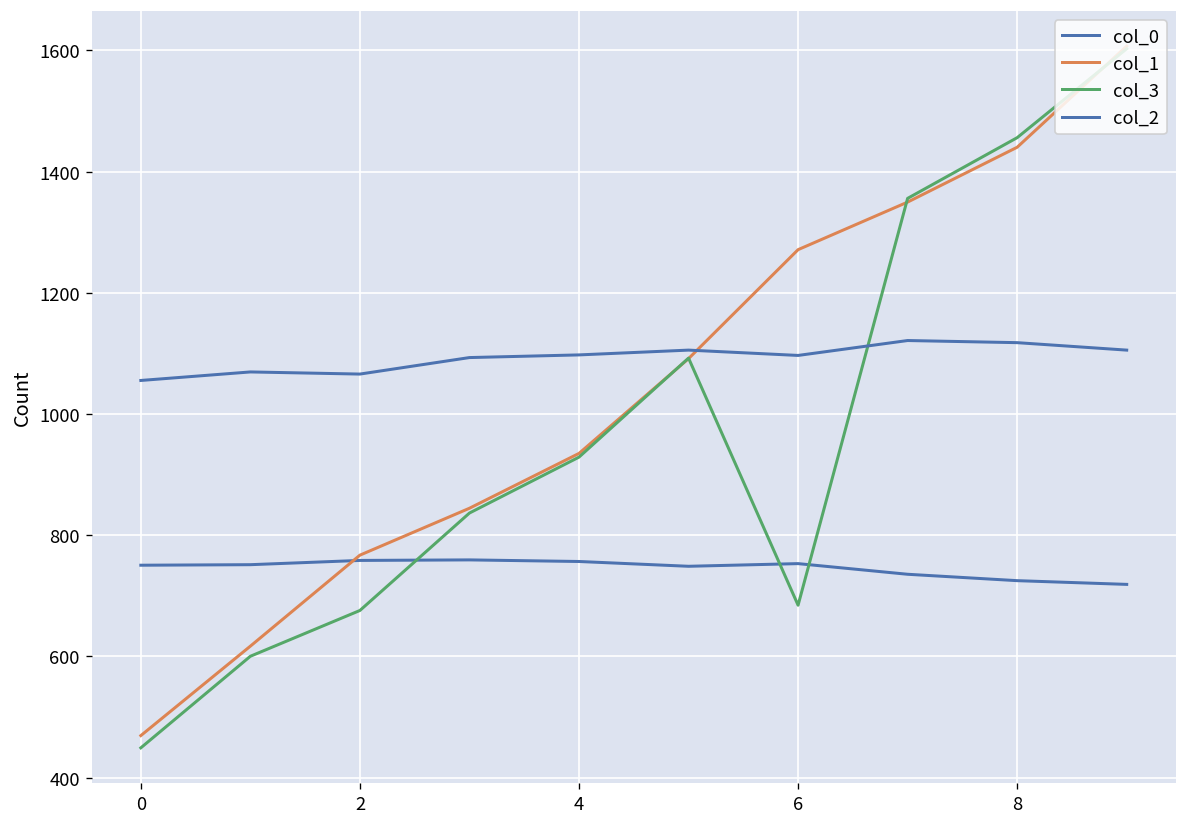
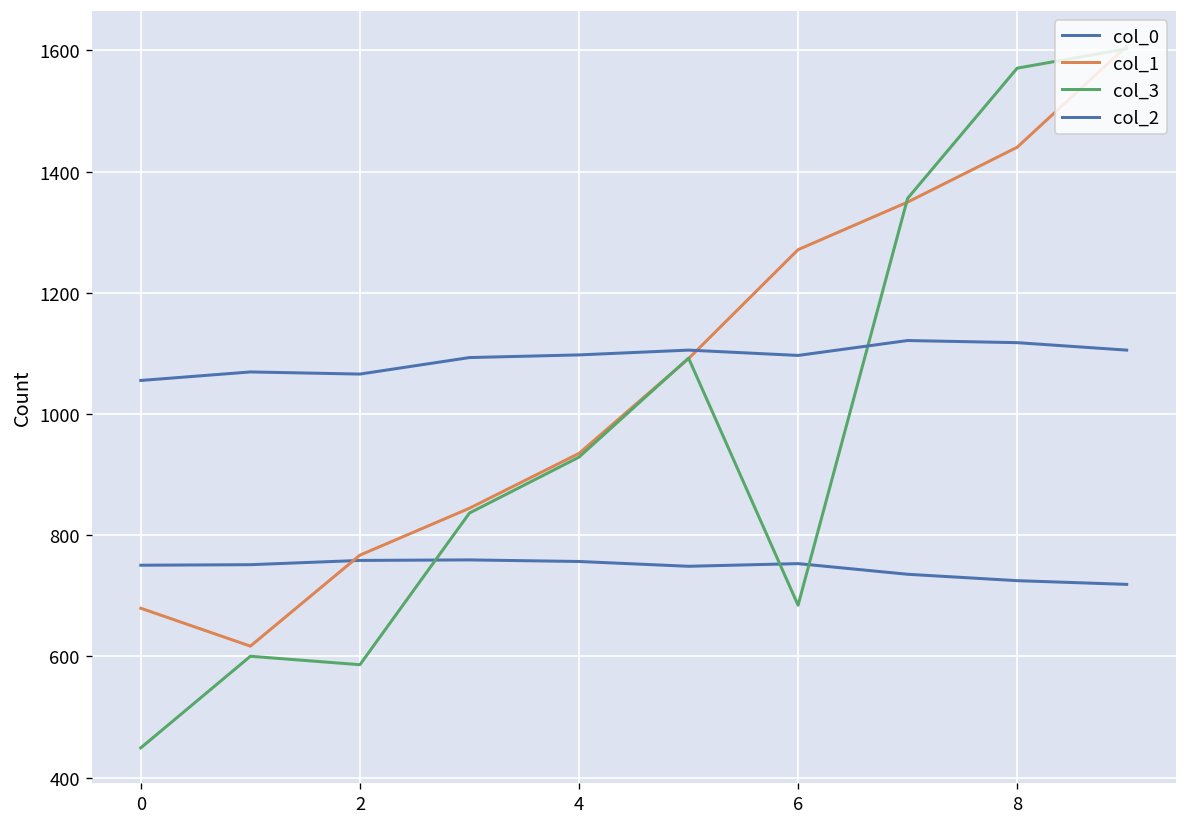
  {
    "col_1": {
-     "0": 470,
+     "0": 680,
      "2": 770,
      "4": 930,
      "6": 1270,
      "8": 1440
    },
    "col_3": {
      "0": 450,
-     "2": 680,
+     "2": 590,
      "4": 930,
      "6": 680,
-     "8": 1460
+     "8": 1570
    }
  }
